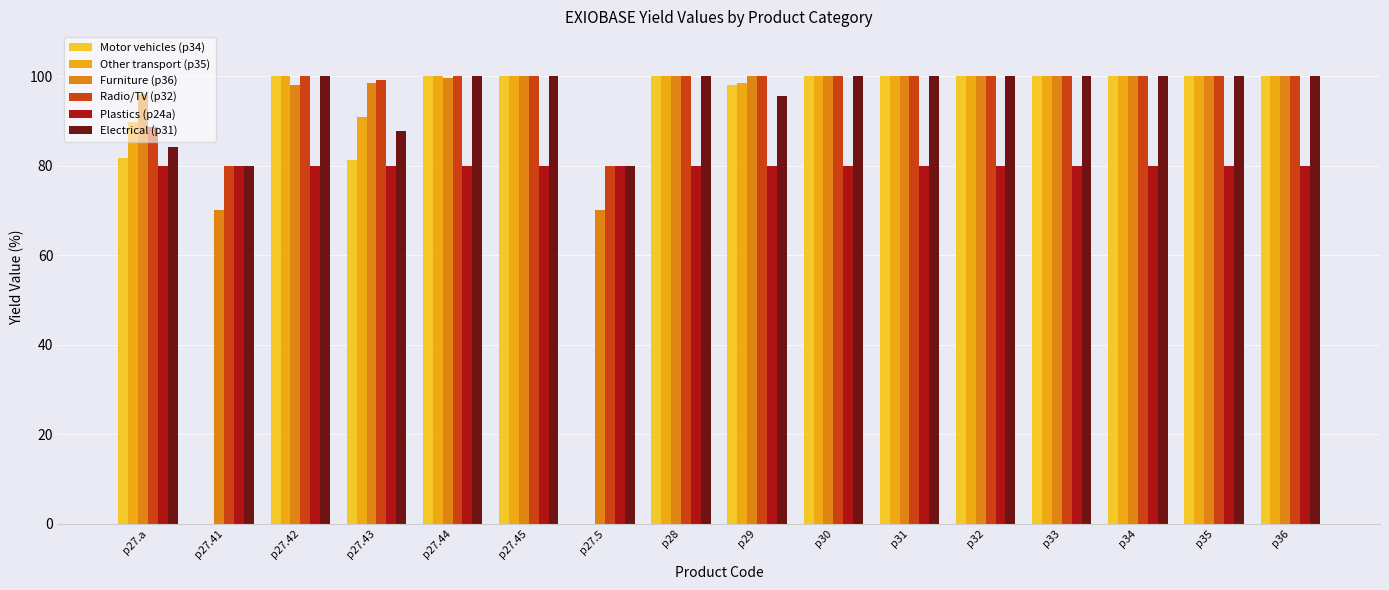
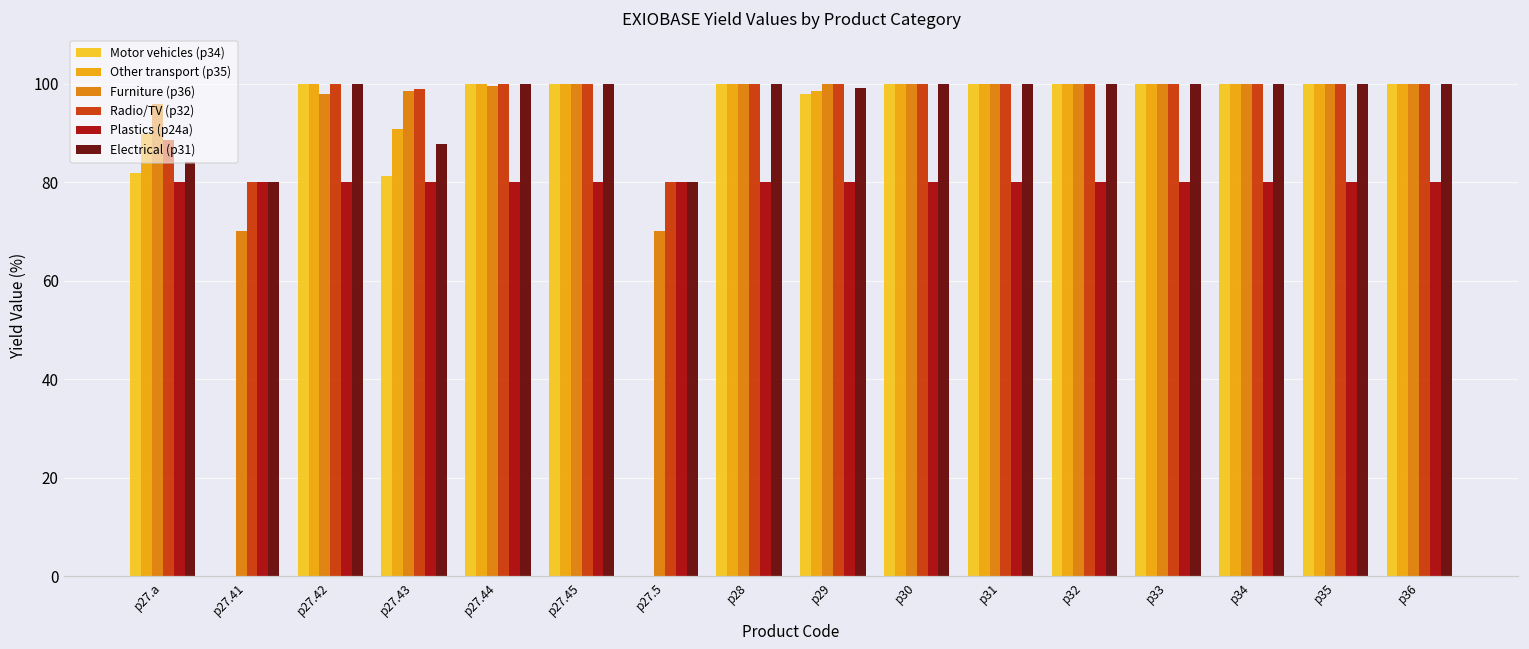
  {
    "Radio/TV (p32)": {
      "p27.41": 80,
      "p27.42": 100,
      "p27.43": 99,
      "p27.44": 100,
      "p27.45": 100,
      "p27.5": 80,
      "p28": 100,
      "p29": 100,
      "p30": 100,
      "p31": 100,
      "p32": 100,
      "p33": 100,
      "p34": 100,
      "p35": 100,
      "p36": 100
    },
    "Plastics (p24a)": {
      "p27.a": 80,
      "p27.41": 80,
      "p27.42": 80,
      "p27.43": 80,
      "p27.44": 80,
      "p27.45": 80,
      "p27.5": 80,
      "p28": 80,
      "p29": 80,
      "p30": 80,
      "p31": 80,
      "p32": 80,
      "p33": 80,
      "p34": 80,
      "p35": 80,
      "p36": 80
    },
    "Electrical (p31)": {
      "p27.a": 84,
      "p27.41": 80,
      "p27.42": 100,
      "p27.43": 88,
      "p27.44": 100,
      "p27.45": 100,
      "p27.5": 80,
      "p28": 100,
-     "p29": 96,
+     "p29": 99,
      "p30": 100,
      "p31": 100,
      "p32": 100,
      "p33": 100,
      "p34": 100,
      "p35": 100,
      "p36": 100
    }
  }
